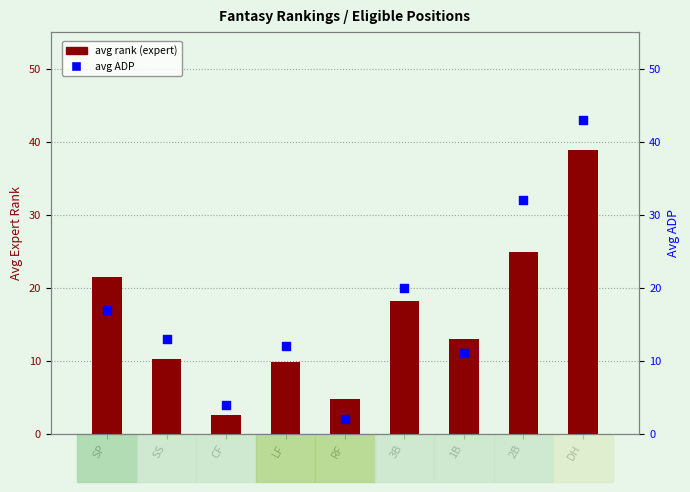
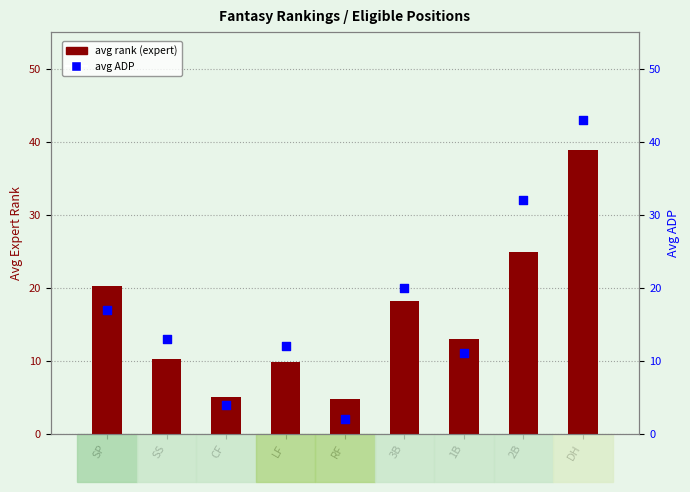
  {
    "avg rank (expert)": {
-     "SP": 22,
+     "SP": 20,
      "SS": 10,
-     "CF": 3,
+     "CF": 5,
      "LF": 10,
      "RF": 5,
      "3B": 18,
      "1B": 13,
      "2B": 25,
      "DH": 39
    }
  }
